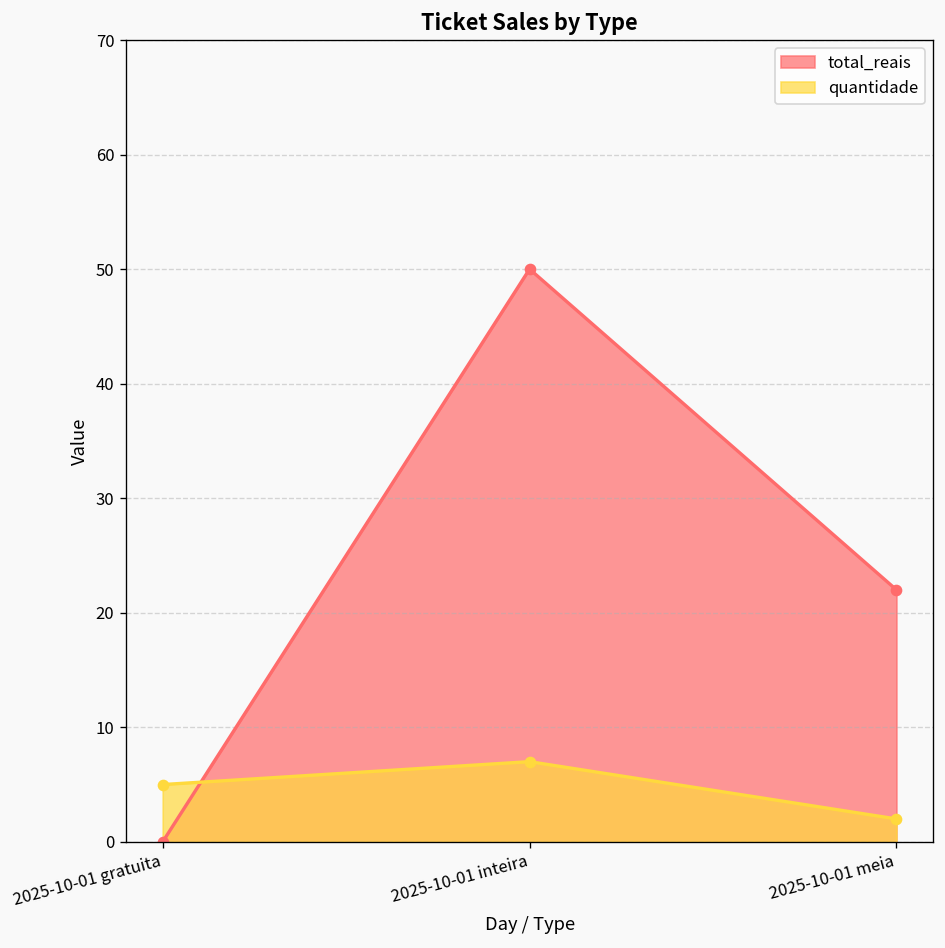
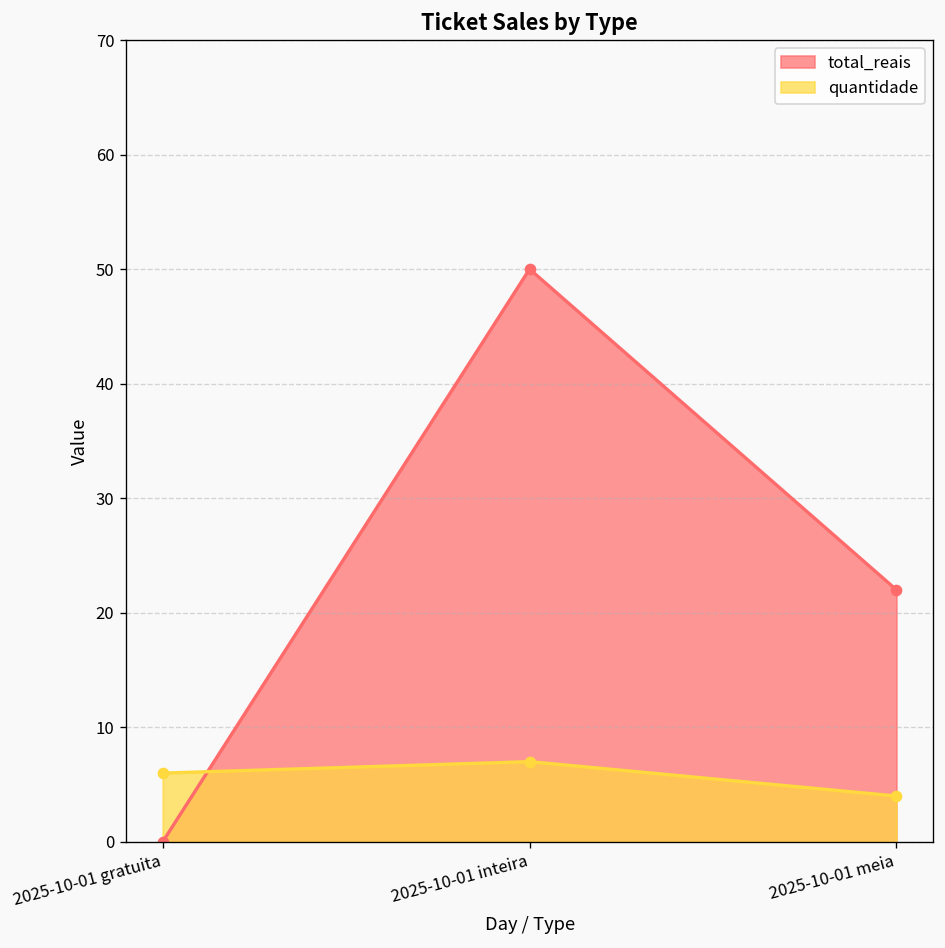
  {
    "total_reais": {
      "2025-10-01 gratuita": 0,
      "2025-10-01 inteira": 50,
      "2025-10-01 meia": 22
    },
    "quantidade": {
-     "2025-10-01 gratuita": 5,
+     "2025-10-01 gratuita": 6,
      "2025-10-01 inteira": 7,
-     "2025-10-01 meia": 2
+     "2025-10-01 meia": 4
    }
  }
